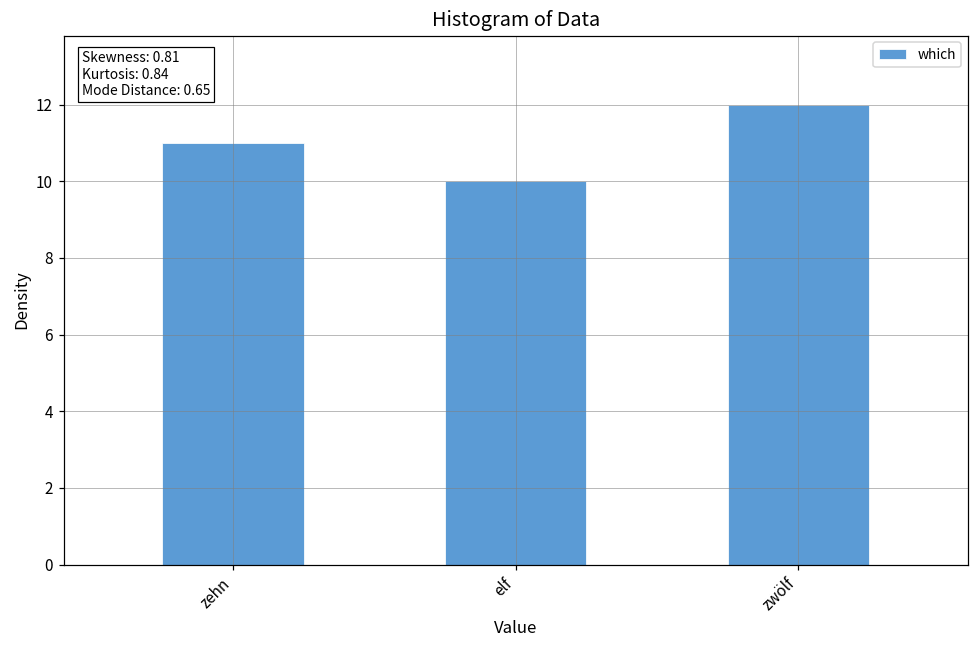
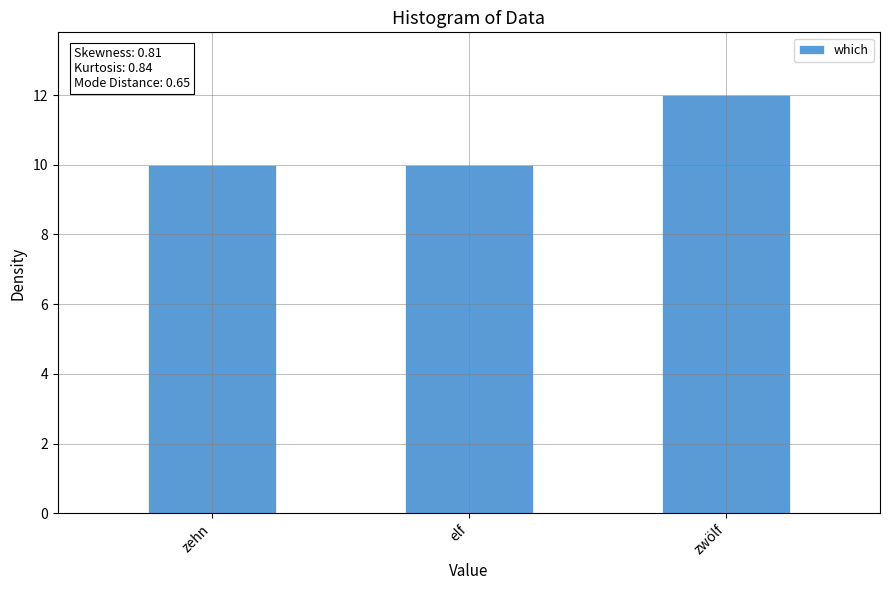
  {
-   "zehn": 11,
+   "zehn": 10,
    "elf": 10,
    "zwölf": 12
  }
